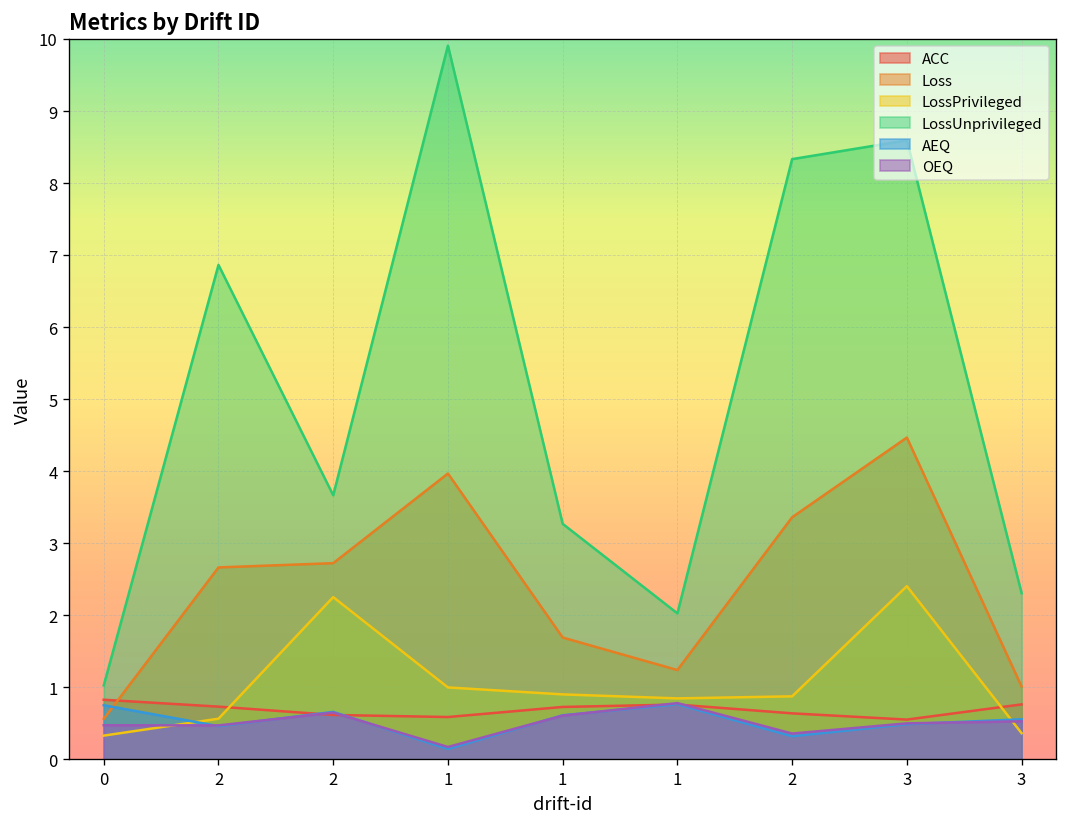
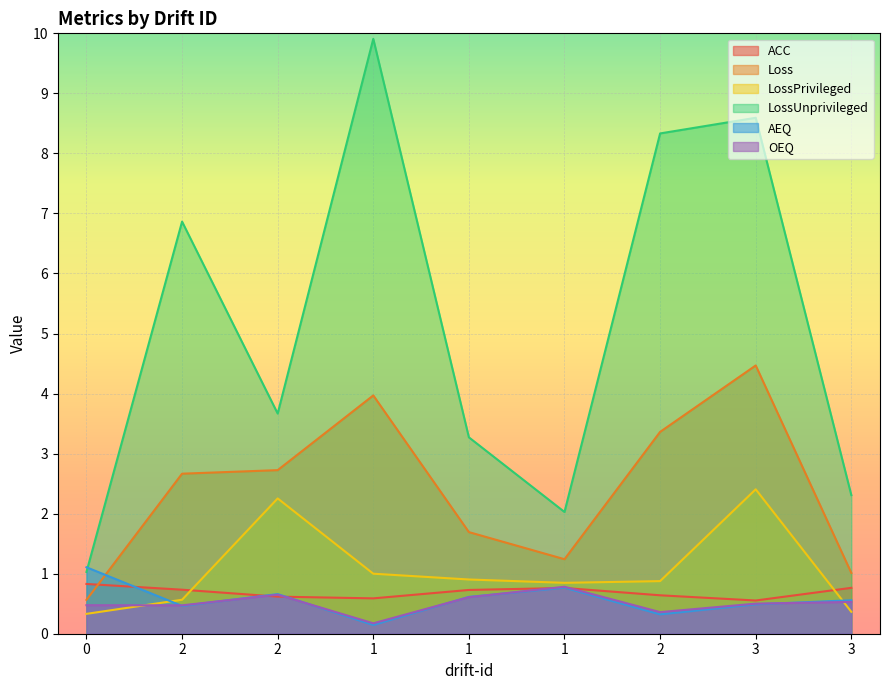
  {
    "LossUnprivileged": {
      "0": 1.0
    },
    "AEQ": {
-     "0": 0.8
+     "0": 1.1
    },
    "OEQ": {
      "0": 0.5
    }
  }
